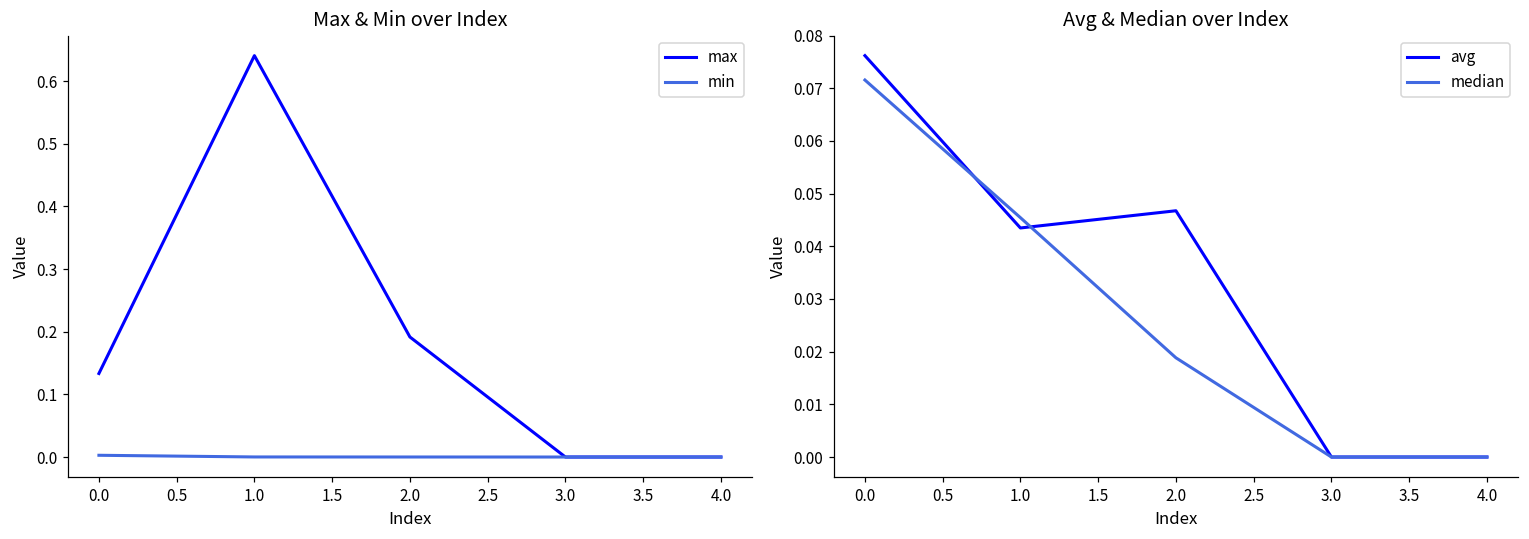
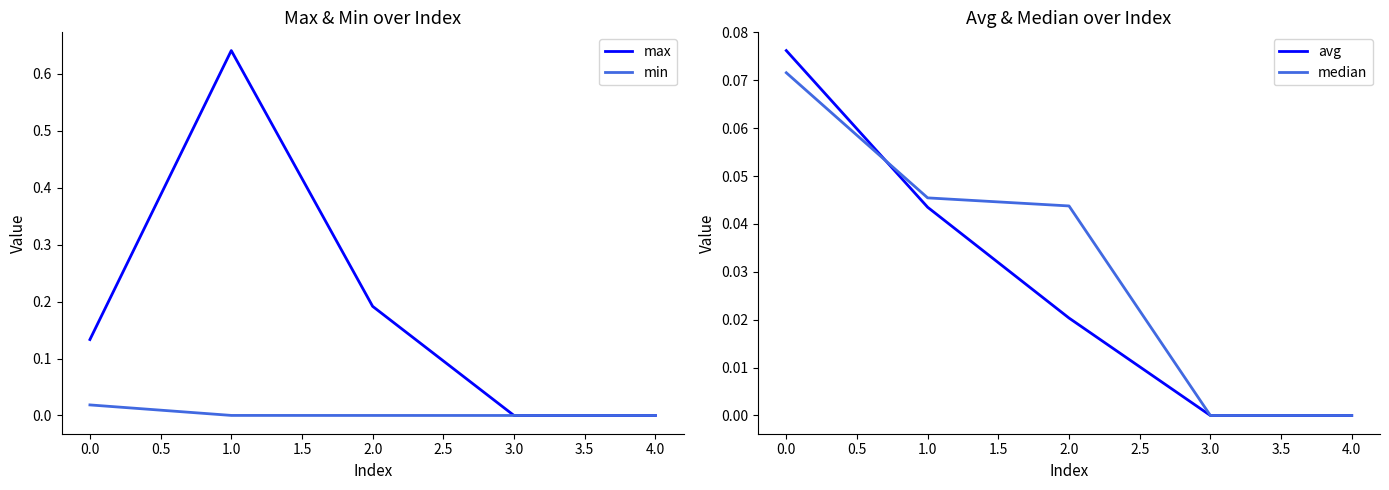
  {
    "Max & Min over Index": {
      "max": {
        "0.0": 0.13,
        "1.0": 0.64,
        "2.0": 0.19
      },
      "min": {
-       "0.0": 0.00,
+       "0.0": 0.02,
        "1.0": 0.00,
        "2.0": 0.00
      }
    },
    "Avg & Median over Index": {
      "avg": {
        "0.0": 0.076,
        "1.0": 0.043,
-       "2.0": 0.047
+       "2.0": 0.020
      },
      "median": {
        "0.0": 0.072,
        "1.0": 0.045,
-       "2.0": 0.019
+       "2.0": 0.044
      }
    }
  }
